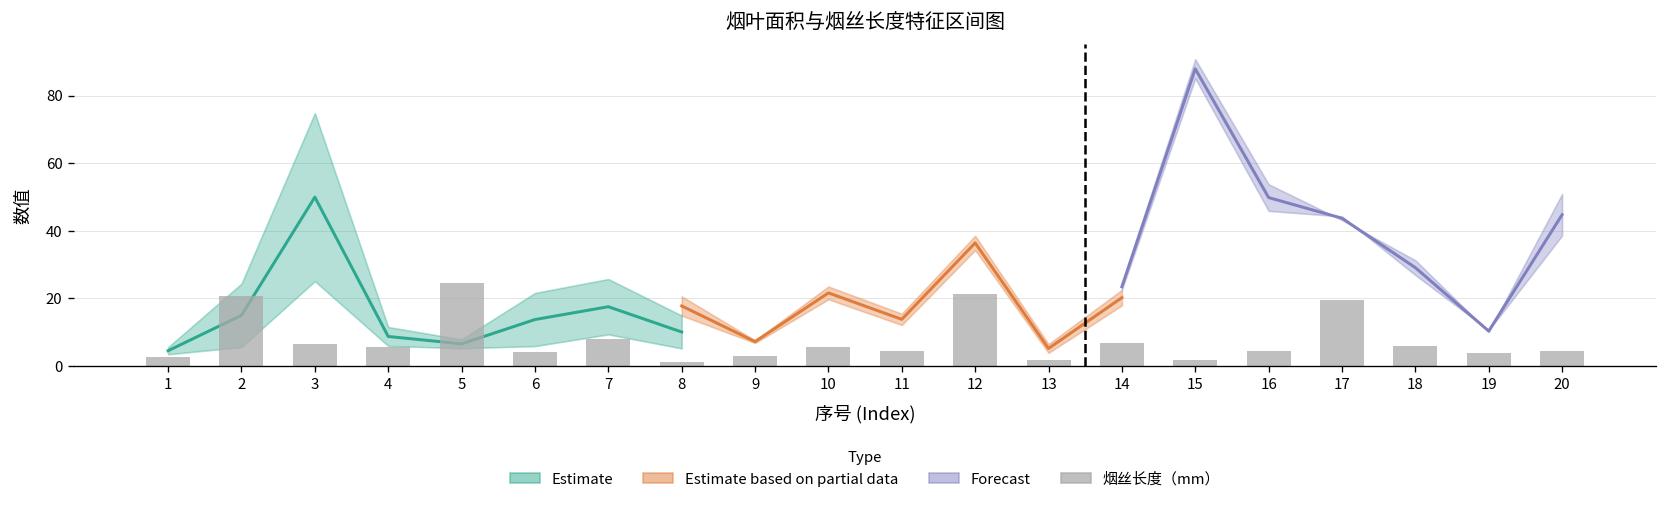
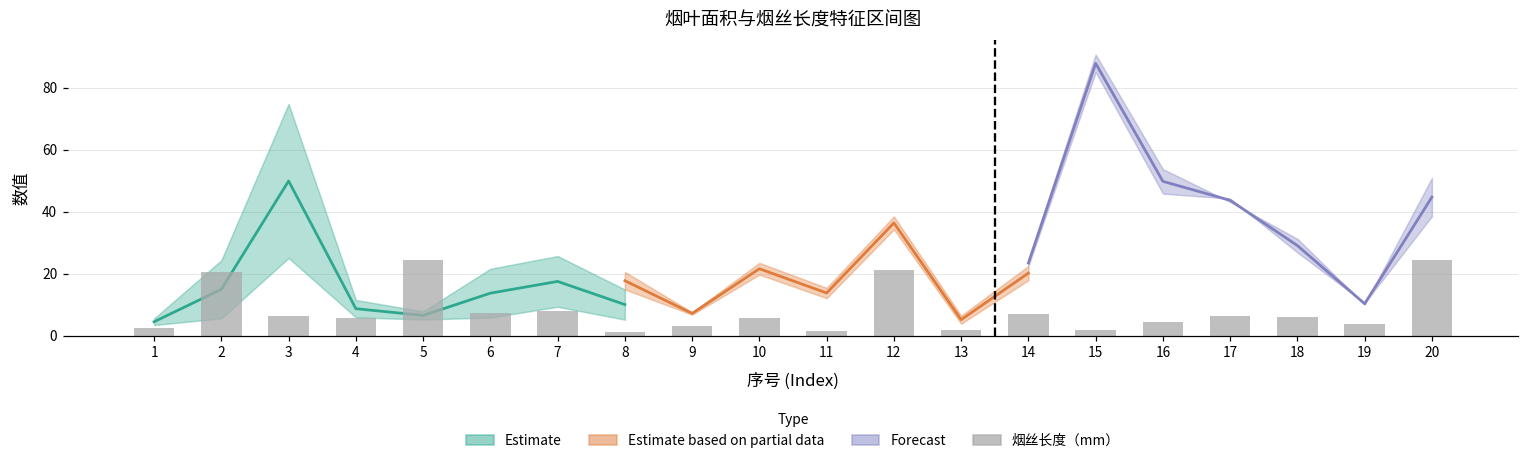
  {
    "烟丝长度（mm）": {
      "1": 3,
      "2": 21,
      "3": 6,
      "4": 6,
      "5": 25,
-     "6": 4,
+     "6": 7,
      "7": 8,
      "8": 1,
      "9": 3,
      "10": 6,
-     "11": 4,
+     "11": 1,
      "12": 21,
      "13": 2,
      "14": 7,
      "15": 2,
      "16": 4,
-     "17": 20,
+     "17": 6,
      "18": 6,
      "19": 4,
-     "20": 4
+     "20": 24
    }
  }
